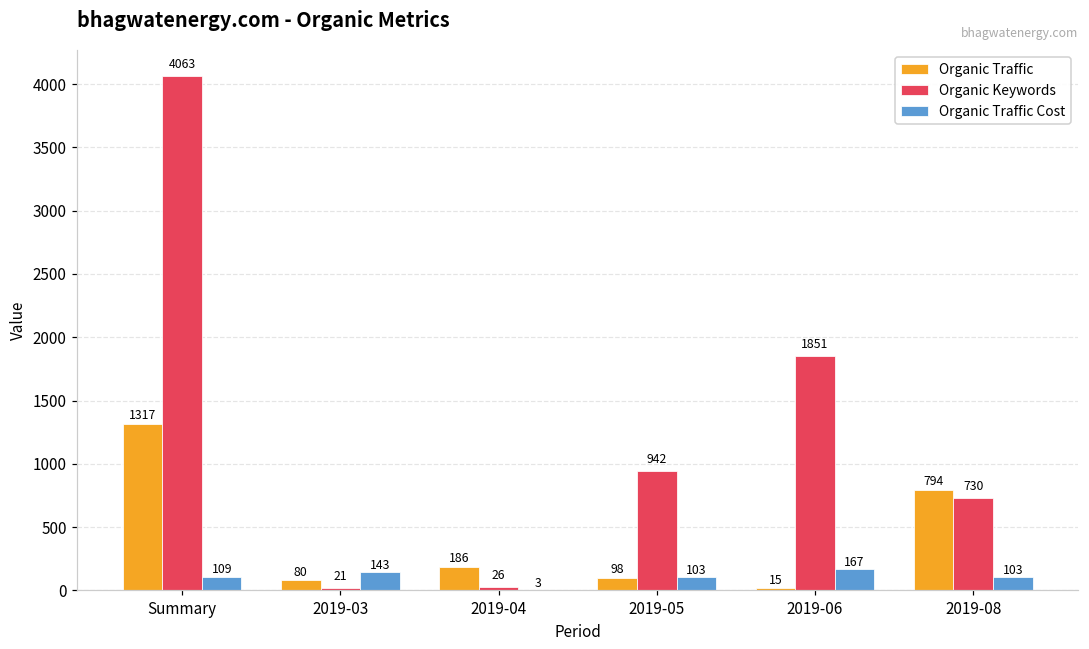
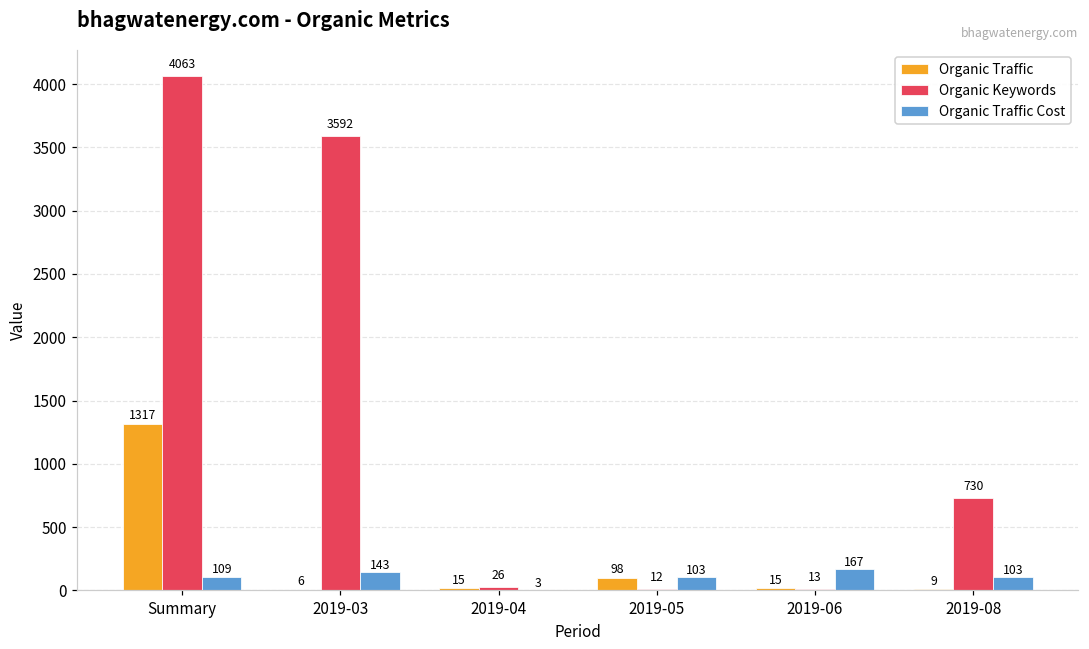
  {
    "Organic Traffic": {
      "Summary": 1317,
-     "2019-03": 80,
-     "2019-04": 186,
+     "2019-03": 6,
+     "2019-04": 15,
      "2019-05": 98,
      "2019-06": 15,
-     "2019-08": 794
+     "2019-08": 9
    },
    "Organic Keywords": {
      "Summary": 4063,
-     "2019-03": 21,
+     "2019-03": 3592,
      "2019-04": 26,
-     "2019-05": 942,
-     "2019-06": 1851,
+     "2019-05": 12,
+     "2019-06": 13,
      "2019-08": 730
    },
    "Organic Traffic Cost": {
      "Summary": 109,
      "2019-03": 143,
      "2019-04": 3,
      "2019-05": 103,
      "2019-06": 167,
      "2019-08": 103
    }
  }
